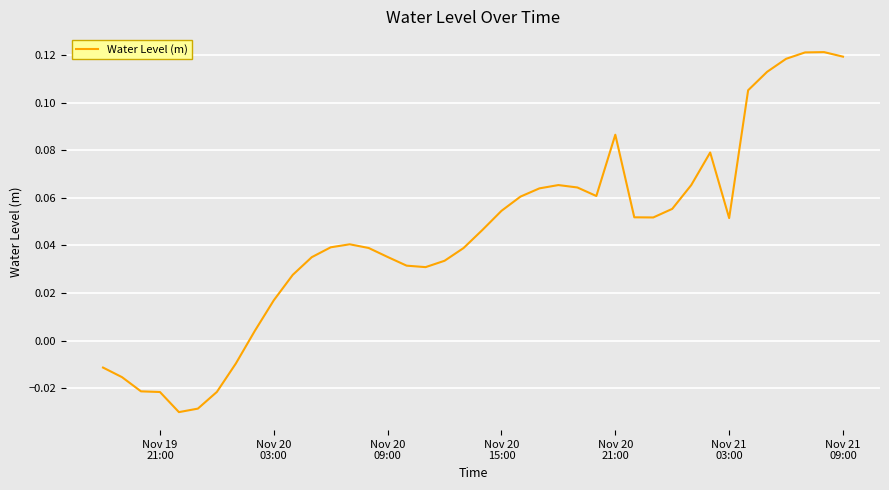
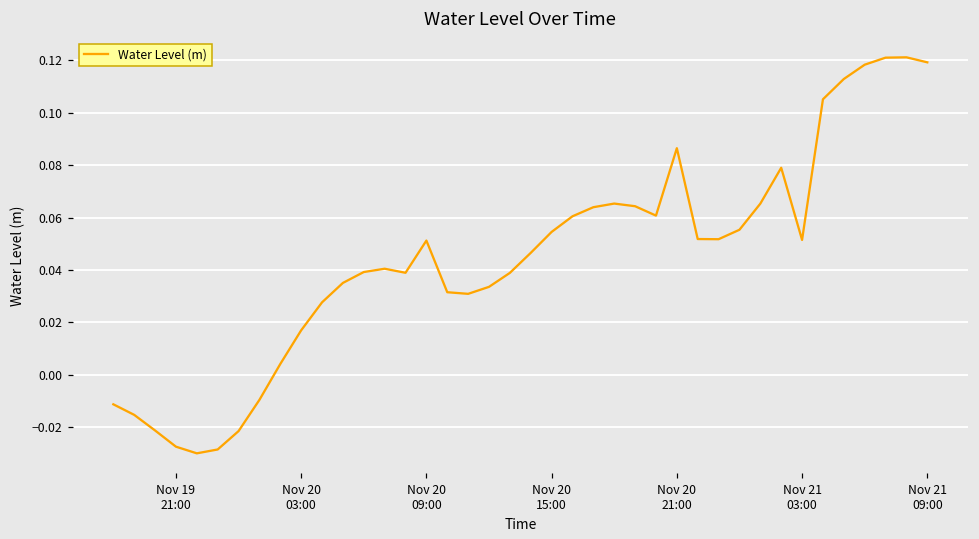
  {
-   "Nov 19 21:00": -0.022,
+   "Nov 19 21:00": -0.027,
    "Nov 20 03:00": 0.017,
-   "Nov 20 09:00": 0.035,
+   "Nov 20 09:00": 0.051,
    "Nov 20 15:00": 0.055,
    "Nov 20 21:00": 0.086,
    "Nov 21 03:00": 0.051,
    "Nov 21 09:00": 0.119
  }
